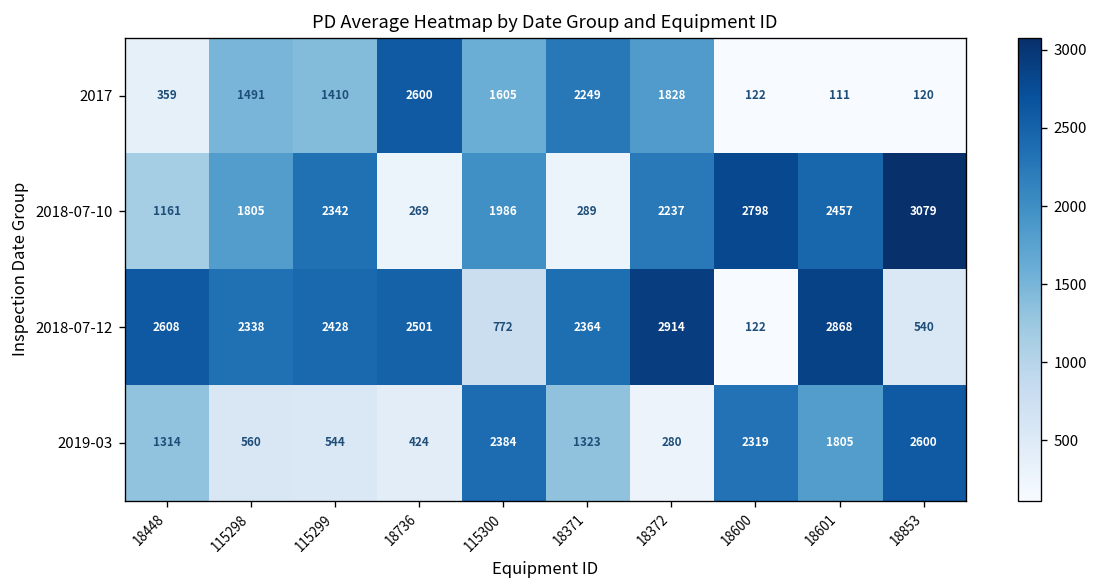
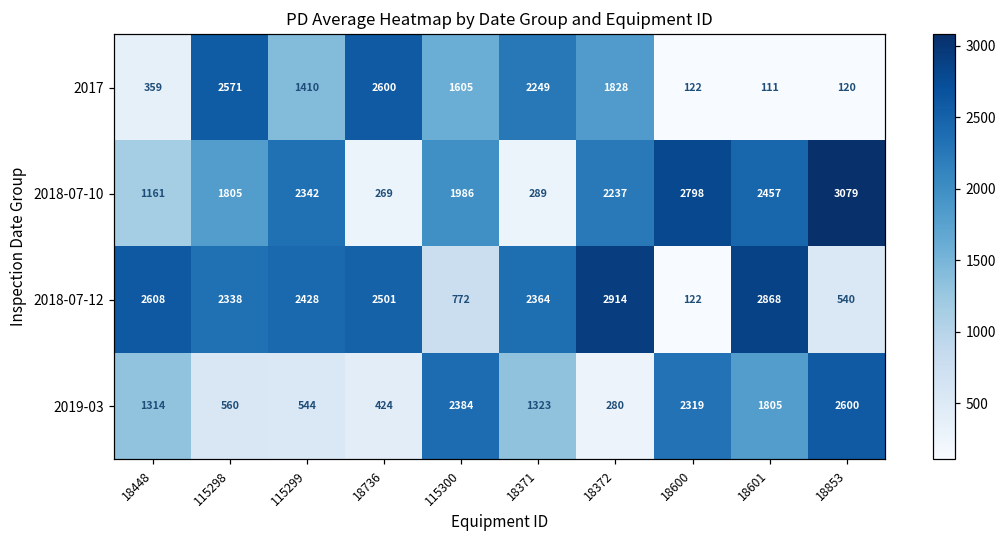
  {
    "2017": {
      "18448": 359,
-     "115298": 1491,
+     "115298": 2571,
      "115299": 1410,
      "18736": 2600,
      "115300": 1605,
      "18371": 2249,
      "18372": 1828,
      "18600": 122,
      "18601": 111,
      "18853": 120
    },
    "2018-07-10": {
      "18448": 1161,
      "115298": 1805,
      "115299": 2342,
      "18736": 269,
      "115300": 1986,
      "18371": 289,
      "18372": 2237,
      "18600": 2798,
      "18601": 2457,
      "18853": 3079
    },
    "2018-07-12": {
      "18448": 2608,
      "115298": 2338,
      "115299": 2428,
      "18736": 2501,
      "115300": 772,
      "18371": 2364,
      "18372": 2914,
      "18600": 122,
      "18601": 2868,
      "18853": 540
    },
    "2019-03": {
      "18448": 1314,
      "115298": 560,
      "115299": 544,
      "18736": 424,
      "115300": 2384,
      "18371": 1323,
      "18372": 280,
      "18600": 2319,
      "18601": 1805,
      "18853": 2600
    }
  }
